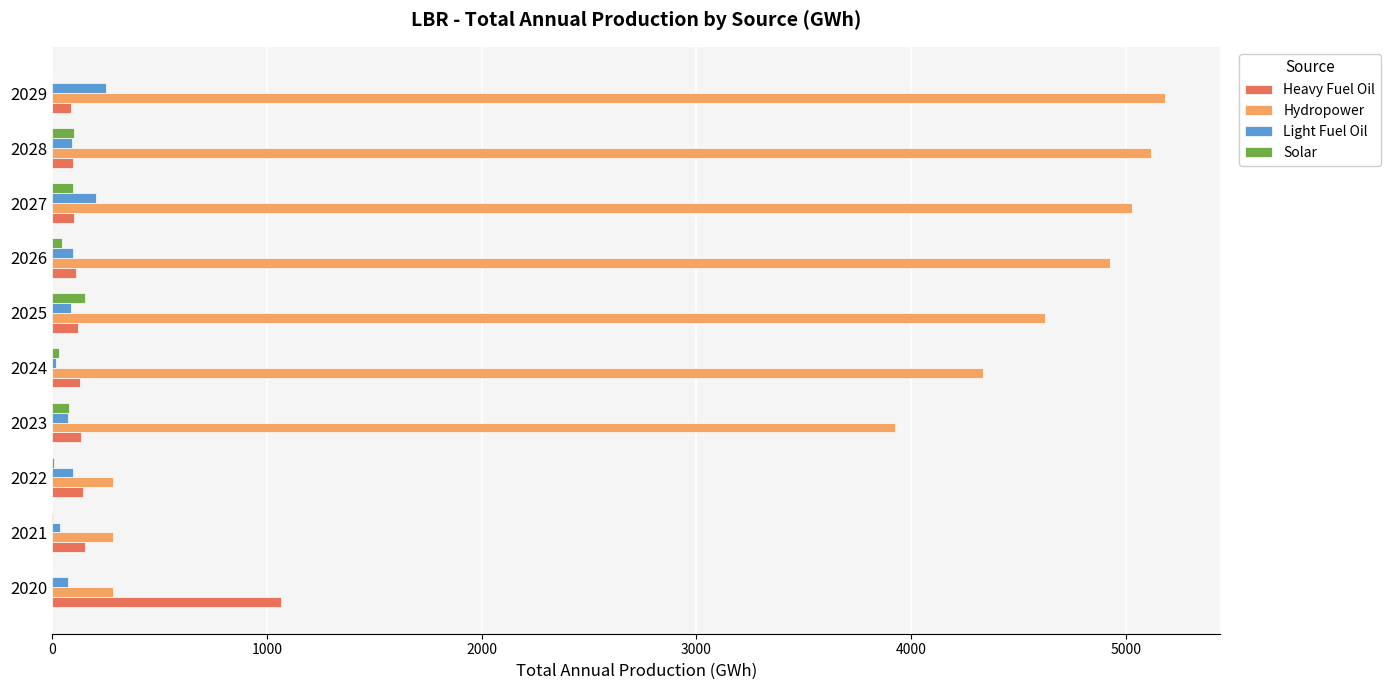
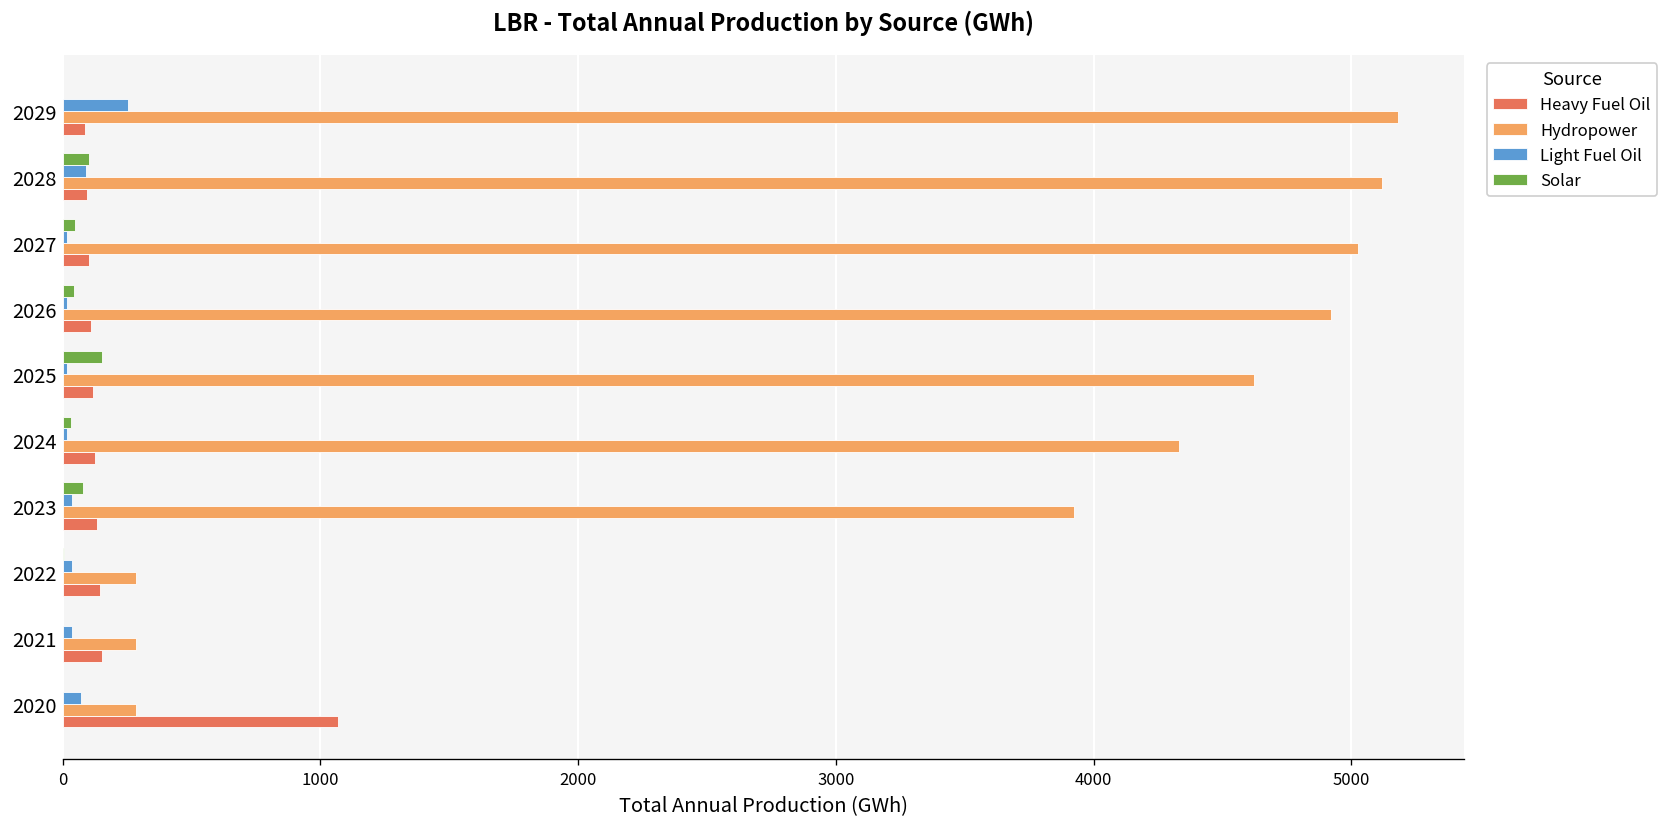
  {
    "Light Fuel Oil": {
      "2029": 250,
      "2028": 90,
-     "2027": 210,
-     "2026": 100,
-     "2025": 90,
+     "2027": 20,
+     "2026": 20,
+     "2025": 20,
      "2024": 20,
-     "2023": 70,
-     "2022": 100,
+     "2023": 40,
+     "2022": 40,
      "2021": 40,
      "2020": 70
    },
    "Solar": {
      "2029": 0,
      "2028": 100,
-     "2027": 100,
+     "2027": 50,
      "2026": 40,
      "2025": 150,
      "2024": 30,
      "2023": 80,
      "2020": 0
    }
  }
